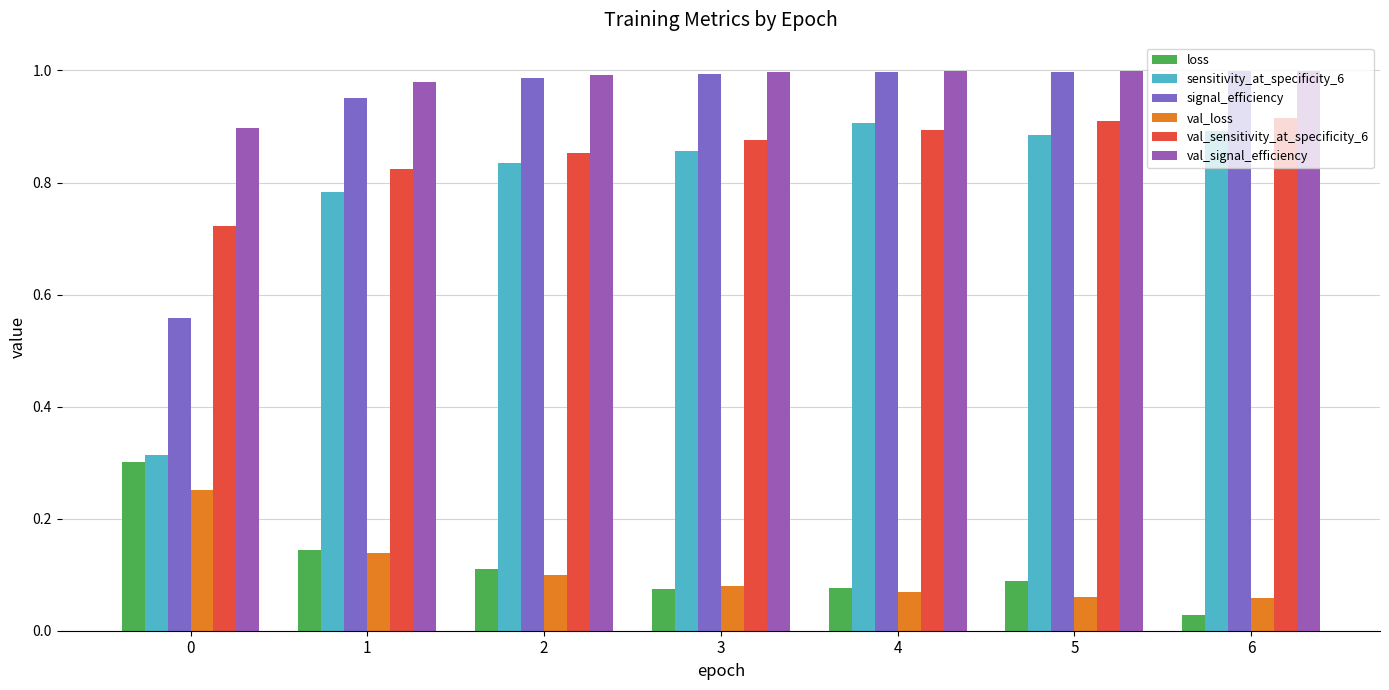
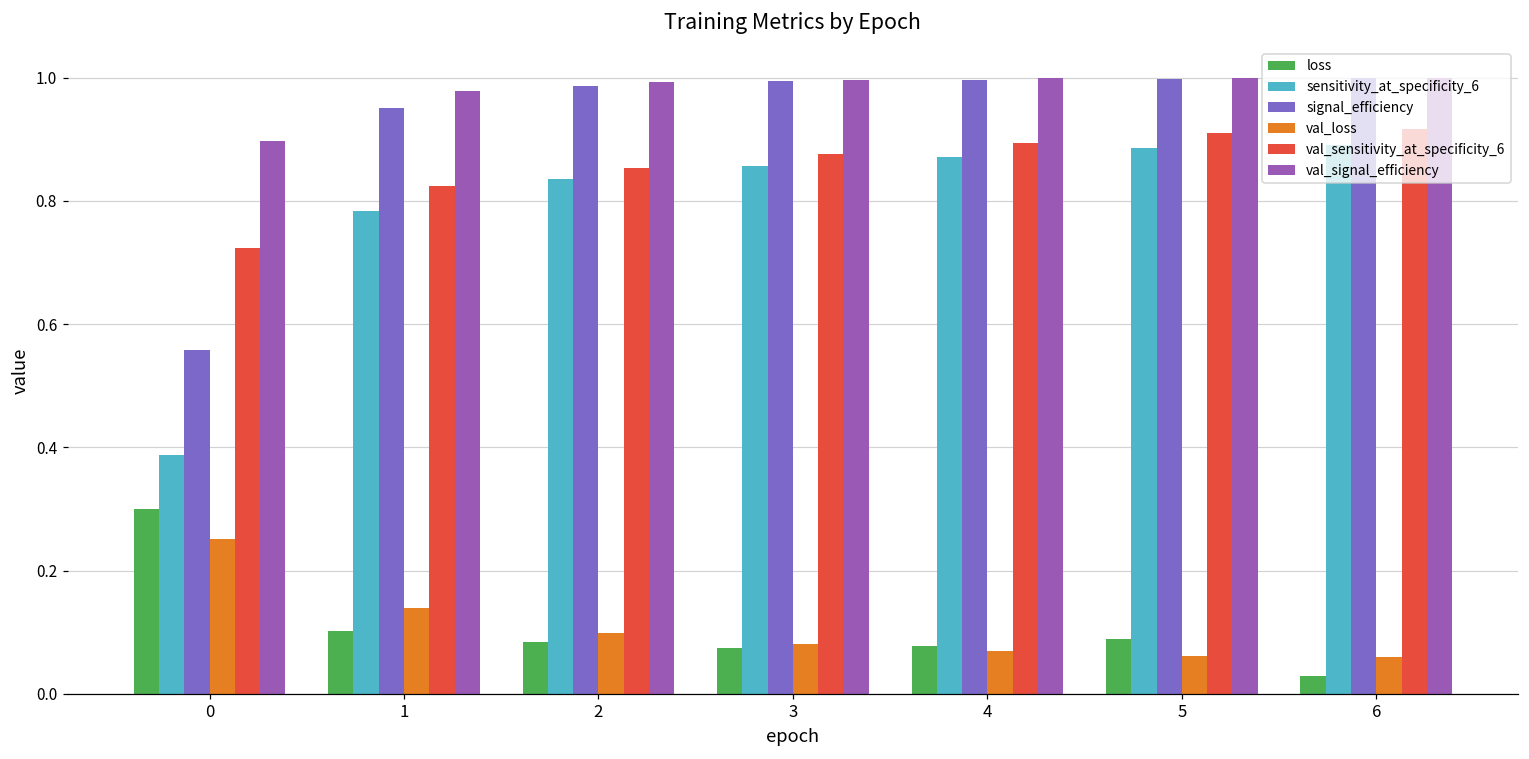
  {
    "loss": {
      "0": 0.30,
-     "1": 0.14,
-     "2": 0.11,
+     "1": 0.10,
+     "2": 0.08,
      "3": 0.07,
      "4": 0.08,
      "5": 0.09,
      "6": 0.03
    },
    "sensitivity_at_specificity_6": {
-     "0": 0.31,
+     "0": 0.39,
      "1": 0.78,
      "2": 0.84,
      "3": 0.86,
-     "4": 0.91,
+     "4": 0.87,
      "5": 0.89
    }
  }
